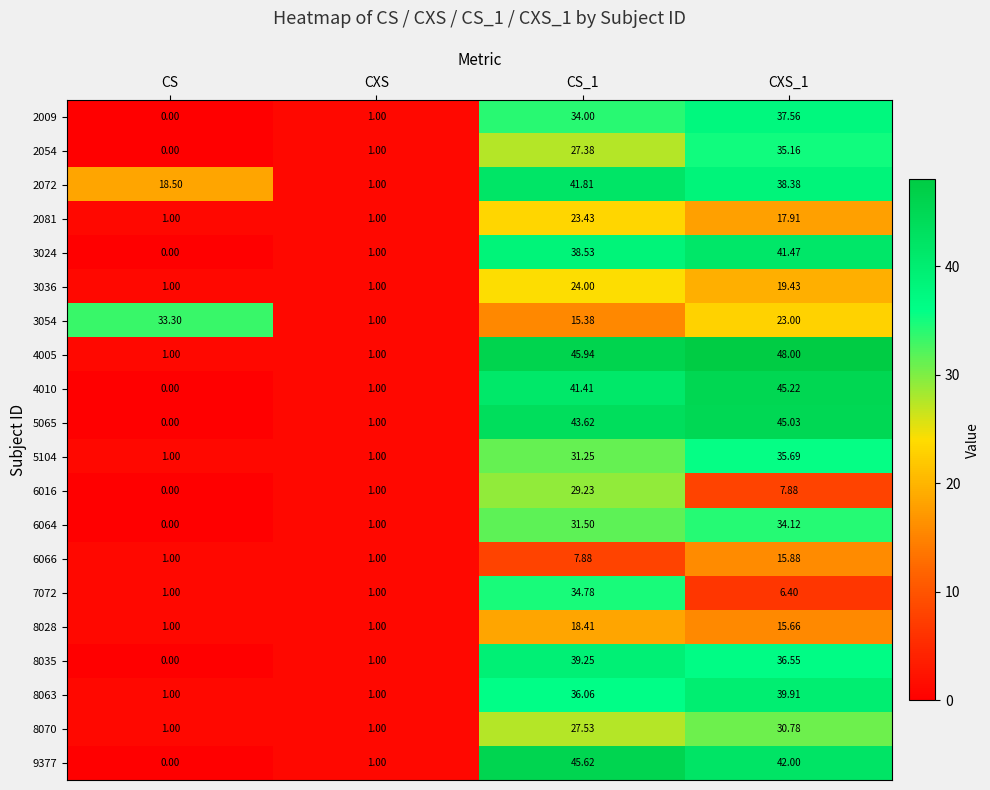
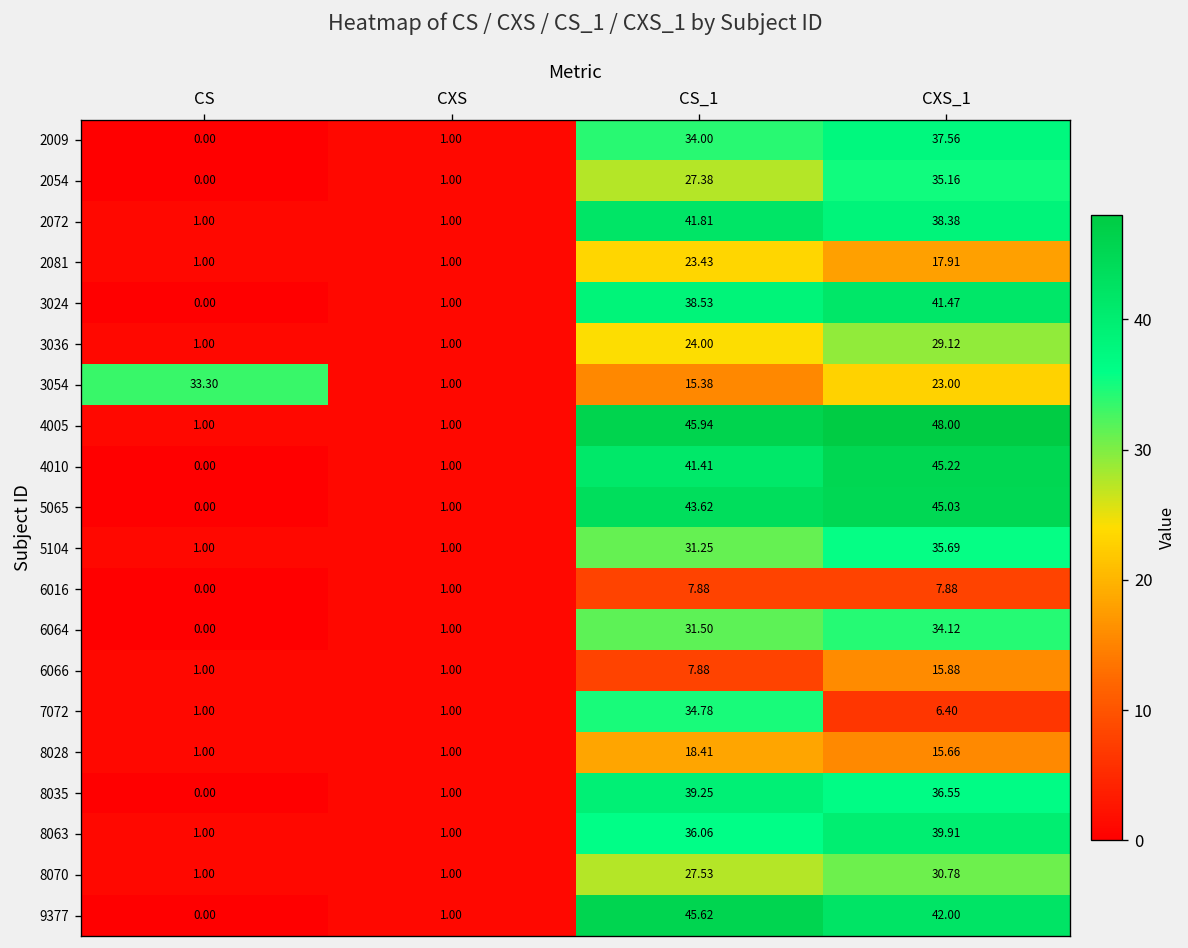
  {
    "2009": {
      "CS": 0.00,
      "CXS": 1.00,
      "CS_1": 34.00,
      "CXS_1": 37.56
    },
    "2054": {
      "CS": 0.00,
      "CXS": 1.00,
      "CS_1": 27.38,
      "CXS_1": 35.16
    },
    "2072": {
-     "CS": 18.50,
+     "CS": 1.00,
      "CXS": 1.00,
      "CS_1": 41.81,
      "CXS_1": 38.38
    },
    "2081": {
      "CS": 1.00,
      "CXS": 1.00,
      "CS_1": 23.43,
      "CXS_1": 17.91
    },
    "3024": {
      "CS": 0.00,
      "CXS": 1.00,
      "CS_1": 38.53,
      "CXS_1": 41.47
    },
    "3036": {
      "CS": 1.00,
      "CXS": 1.00,
      "CS_1": 24.00,
-     "CXS_1": 19.43
+     "CXS_1": 29.12
    },
    "3054": {
      "CS": 33.30,
      "CXS": 1.00,
      "CS_1": 15.38,
      "CXS_1": 23.00
    },
    "4005": {
      "CS": 1.00,
      "CXS": 1.00,
      "CS_1": 45.94,
      "CXS_1": 48.00
    },
    "4010": {
      "CS": 0.00,
      "CXS": 1.00,
      "CS_1": 41.41,
      "CXS_1": 45.22
    },
    "5065": {
      "CS": 0.00,
      "CXS": 1.00,
      "CS_1": 43.62,
      "CXS_1": 45.03
    },
    "5104": {
      "CS": 1.00,
      "CXS": 1.00,
      "CS_1": 31.25,
      "CXS_1": 35.69
    },
    "6016": {
      "CS": 0.00,
      "CXS": 1.00,
-     "CS_1": 29.23,
+     "CS_1": 7.88,
      "CXS_1": 7.88
    },
    "6064": {
      "CS": 0.00,
      "CXS": 1.00,
      "CS_1": 31.50,
      "CXS_1": 34.12
    },
    "6066": {
      "CS": 1.00,
      "CXS": 1.00,
      "CS_1": 7.88,
      "CXS_1": 15.88
    },
    "7072": {
      "CS": 1.00,
      "CXS": 1.00,
      "CS_1": 34.78,
      "CXS_1": 6.40
    },
    "8028": {
      "CS": 1.00,
      "CXS": 1.00,
      "CS_1": 18.41,
      "CXS_1": 15.66
    },
    "8035": {
      "CS": 0.00,
      "CXS": 1.00,
      "CS_1": 39.25,
      "CXS_1": 36.55
    },
    "8063": {
      "CS": 1.00,
      "CXS": 1.00,
      "CS_1": 36.06,
      "CXS_1": 39.91
    },
    "8070": {
      "CS": 1.00,
      "CXS": 1.00,
      "CS_1": 27.53,
      "CXS_1": 30.78
    },
    "9377": {
      "CS": 0.00,
      "CXS": 1.00,
      "CS_1": 45.62,
      "CXS_1": 42.00
    }
  }
